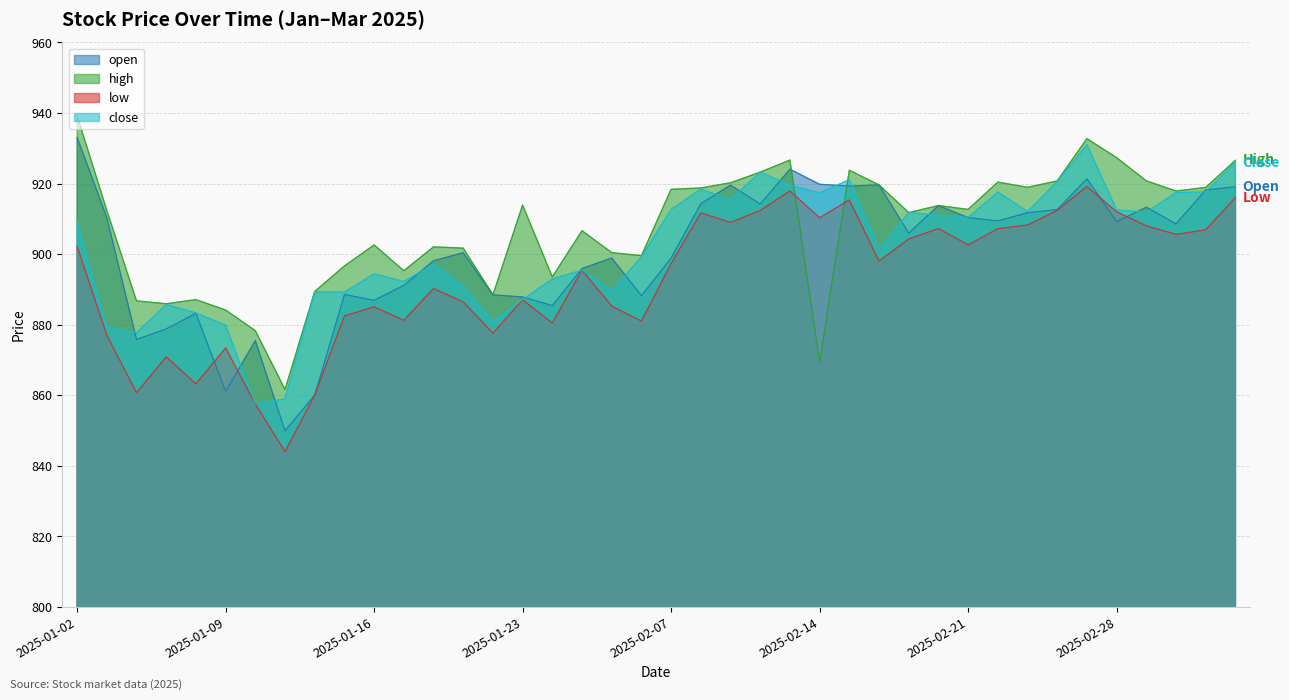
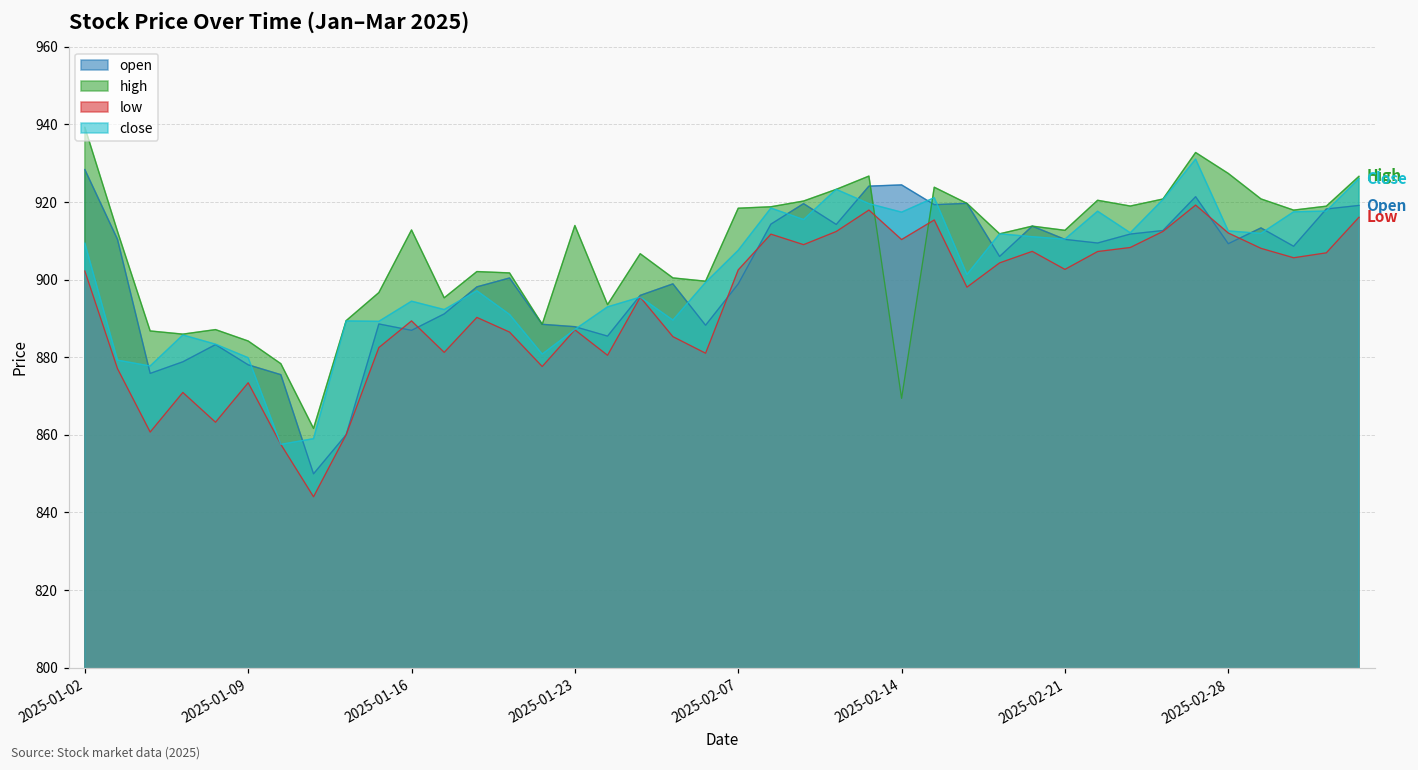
  {
    "open": {
-     "2025-01-02": 933,
-     "2025-01-09": 861,
+     "2025-01-02": 928,
+     "2025-01-09": 878,
      "2025-01-16": 887,
      "2025-02-07": 899,
-     "2025-02-14": 920,
+     "2025-02-14": 924,
      "2025-02-28": 909
    },
    "high": {
      "2025-01-09": 884,
-     "2025-01-16": 903,
+     "2025-01-16": 913,
      "2025-01-23": 914,
      "2025-02-07": 918,
      "2025-02-14": 869,
      "2025-02-21": 913,
      "2025-02-28": 927
    },
    "low": {
      "2025-01-02": 902,
      "2025-01-09": 873,
-     "2025-01-16": 885,
-     "2025-02-07": 897,
+     "2025-01-16": 889,
+     "2025-02-07": 902,
      "2025-02-14": 910,
      "2025-02-21": 903
    },
    "close": {
      "2025-01-02": 909,
      "2025-01-09": 880,
      "2025-01-16": 894,
-     "2025-02-07": 913,
+     "2025-02-07": 908,
      "2025-02-14": 917
    }
  }
